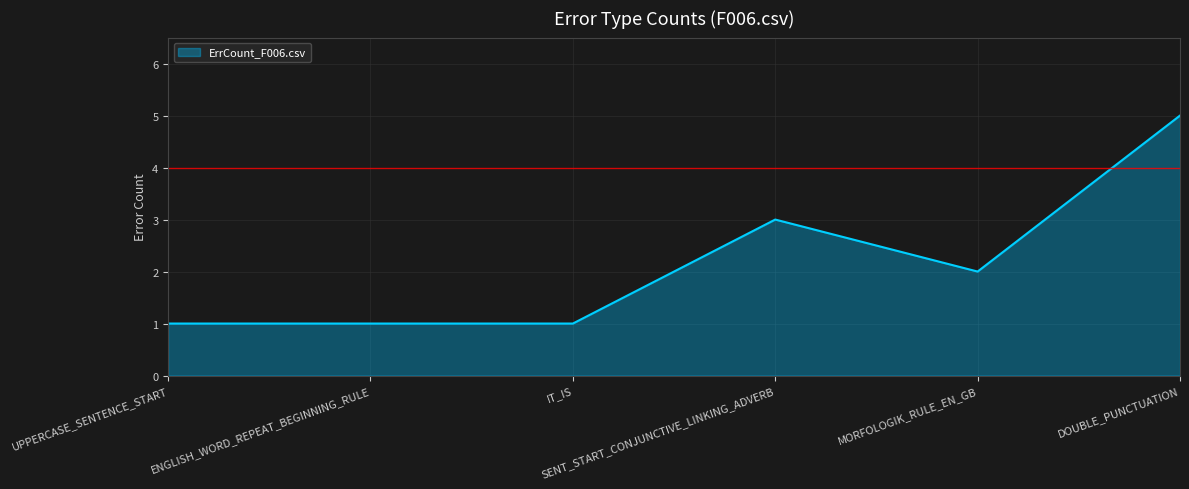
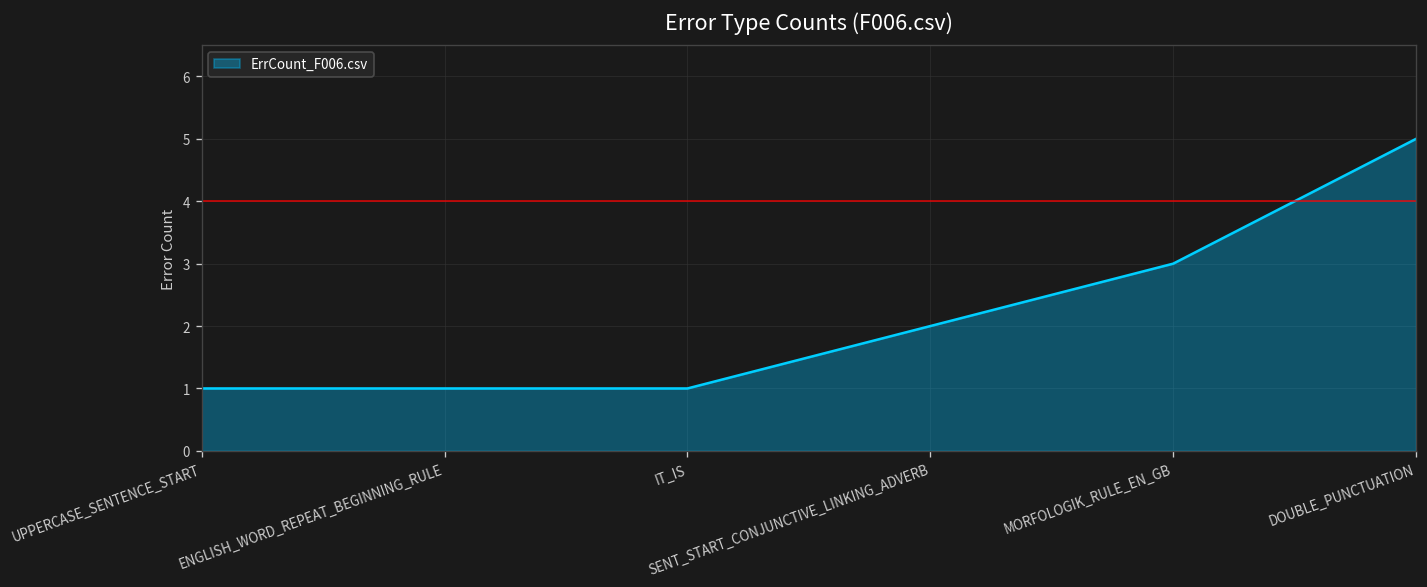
  {
    "UPPERCASE_SENTENCE_START": 1,
    "ENGLISH_WORD_REPEAT_BEGINNING_RULE": 1,
    "IT_IS": 1,
-   "SENT_START_CONJUNCTIVE_LINKING_ADVERB": 3,
-   "MORFOLOGIK_RULE_EN_GB": 2,
+   "SENT_START_CONJUNCTIVE_LINKING_ADVERB": 2,
+   "MORFOLOGIK_RULE_EN_GB": 3,
    "DOUBLE_PUNCTUATION": 5
  }
